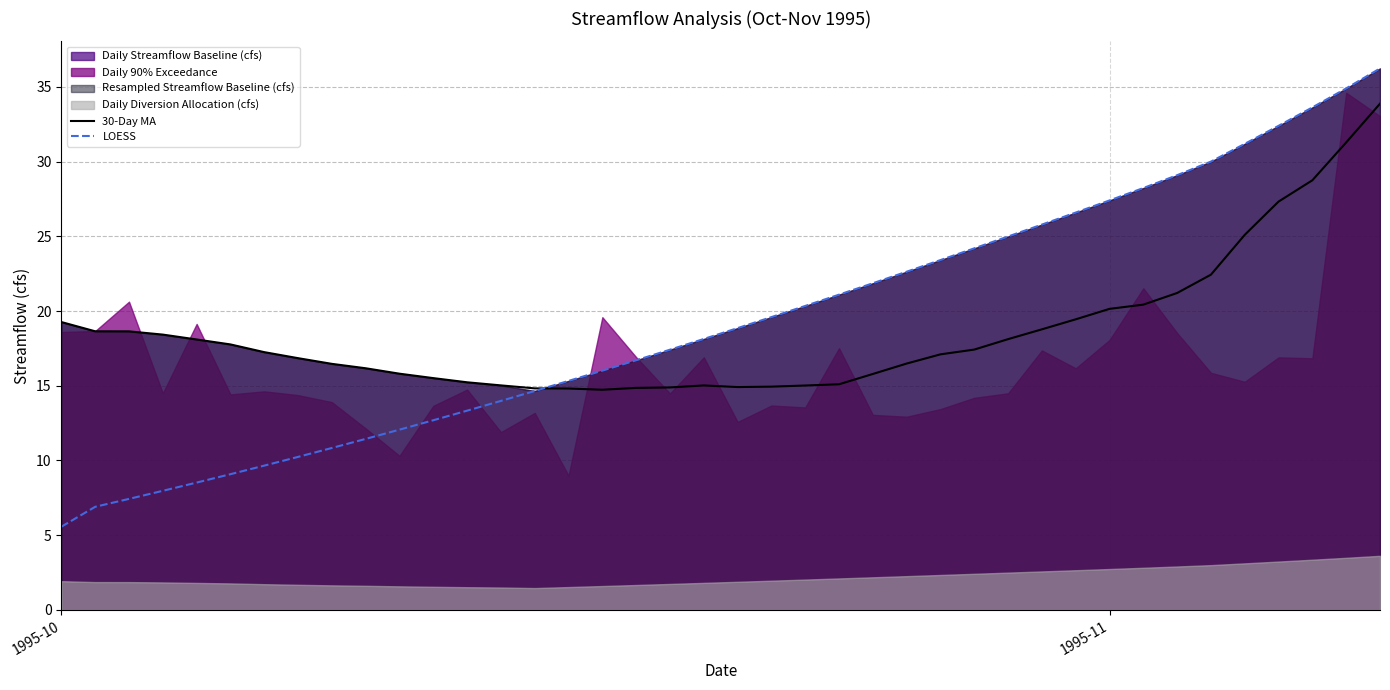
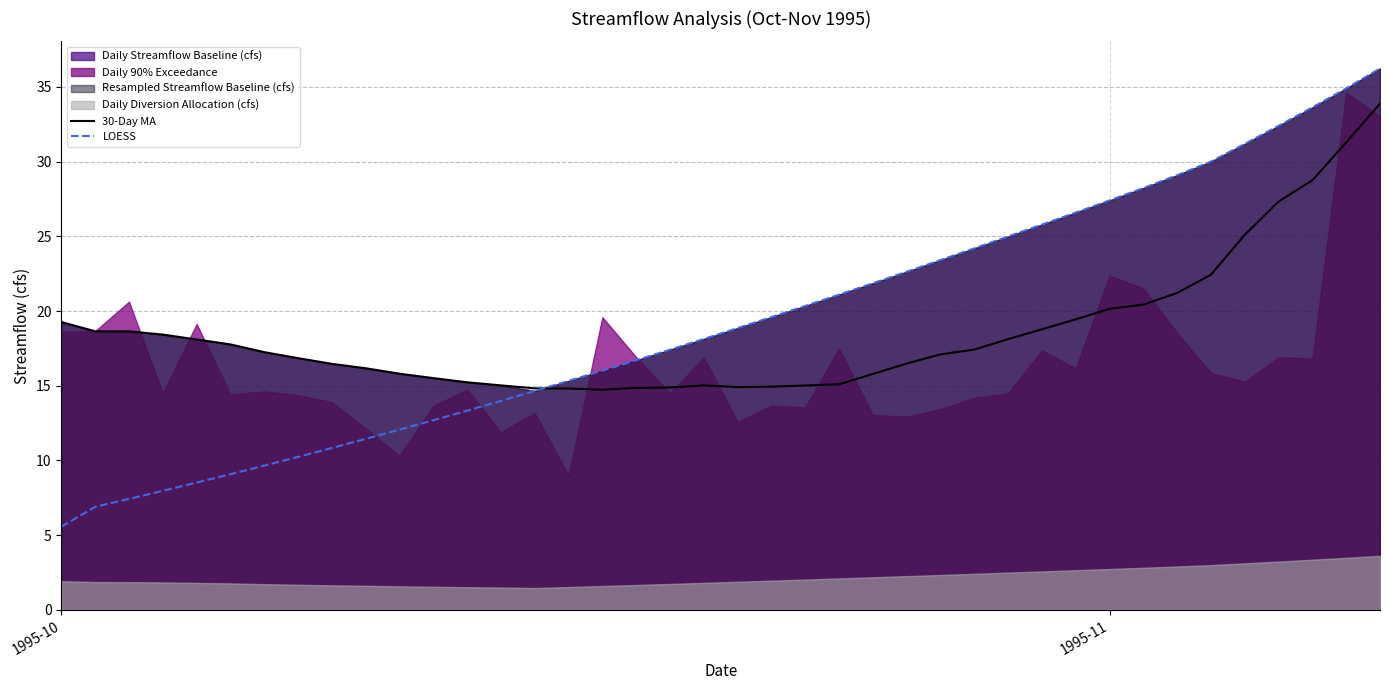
  {
    "LOESS": {
      "1995-10": 5.6
    },
    "Daily 90% Exceedance": {
      "1995-10": 18.6,
-     "1995-11": 18.1
+     "1995-11": 22.4
    },
    "Daily Diversion Allocation (cfs)": {
      "1995-10": 1.9,
      "1995-11": 2.7
    }
  }
